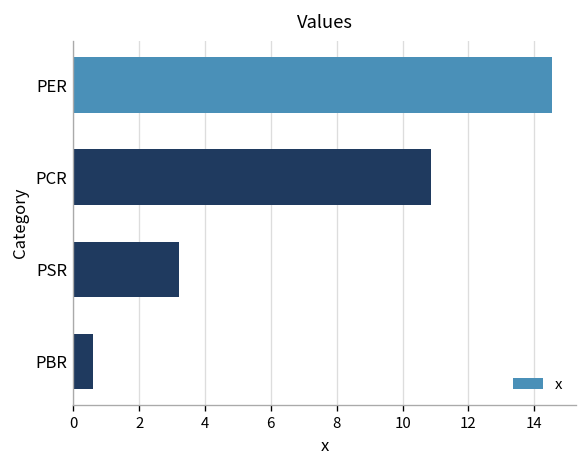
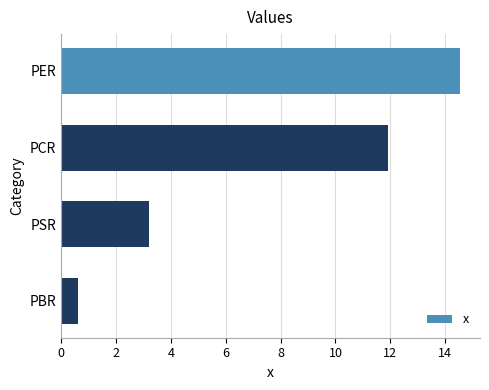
  {
    "PER": 14.5,
-   "PCR": 10.9,
+   "PCR": 11.9,
    "PSR": 3.2,
    "PBR": 0.6
  }
